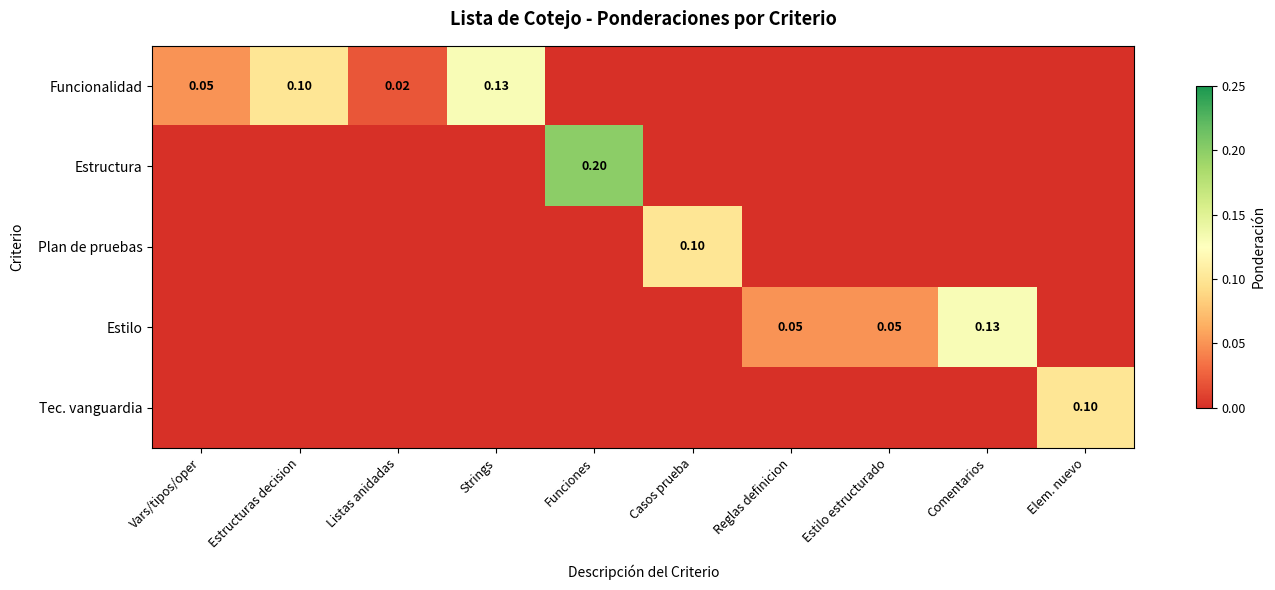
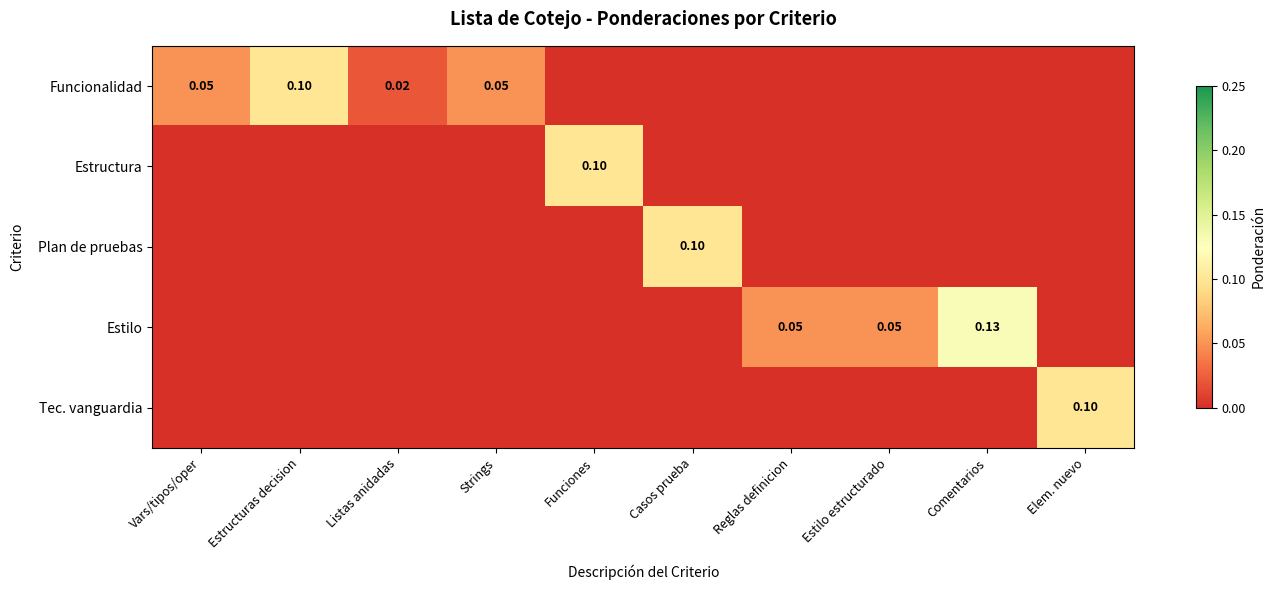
  {
    "Funcionalidad": {
      "Vars/tipos/oper": 0.05,
      "Estructuras decision": 0.10,
      "Listas anidadas": 0.02,
-     "Strings": 0.13
+     "Strings": 0.05
    },
    "Estructura": {
-     "Funciones": 0.20
+     "Funciones": 0.10
    },
    "Plan de pruebas": {
      "Casos prueba": 0.10
    },
    "Estilo": {
      "Reglas definicion": 0.05,
      "Estilo estructurado": 0.05,
      "Comentarios": 0.13
    },
    "Tec. vanguardia": {
      "Elem. nuevo": 0.10
    }
  }
